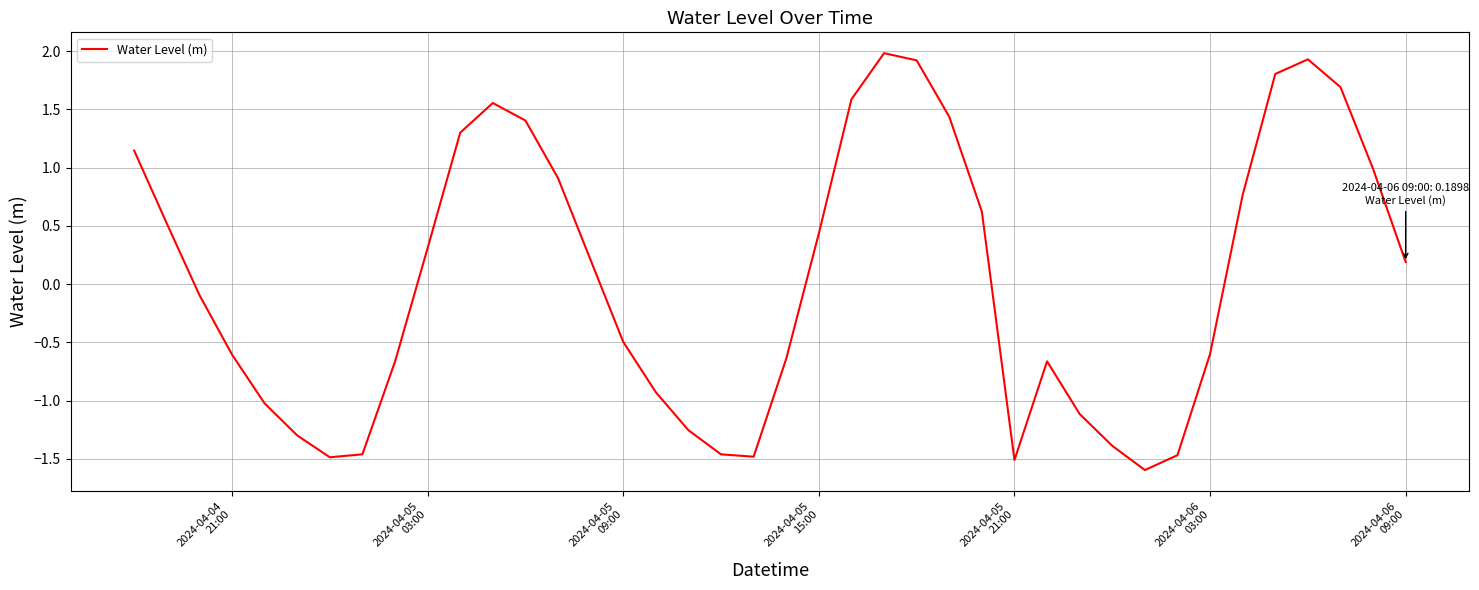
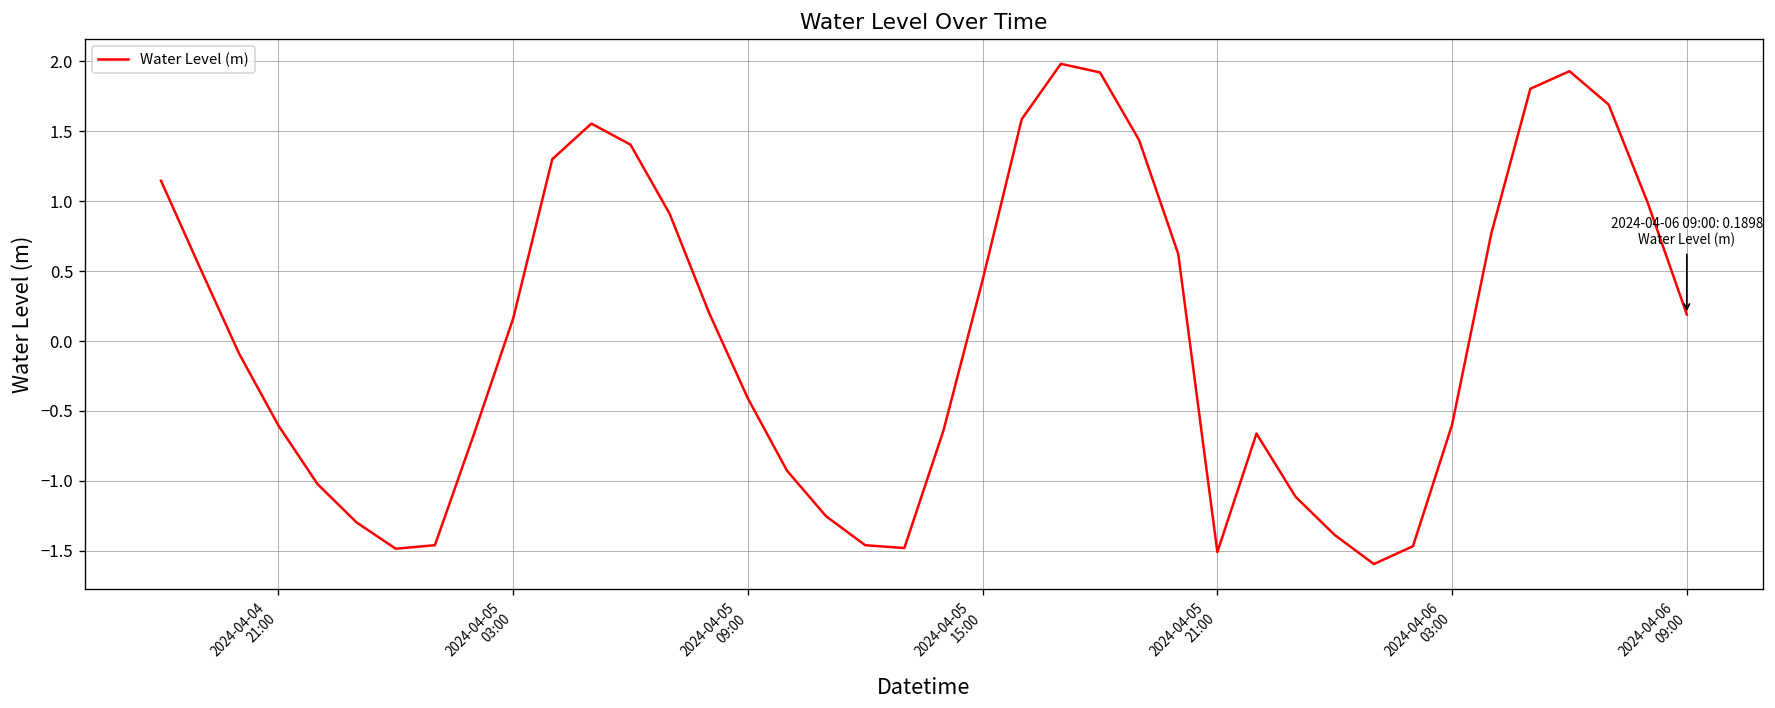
  {
    "2024-04-04 21:00": -0.60,
-   "2024-04-05 03:00": 0.31,
-   "2024-04-05 09:00": -0.49,
+   "2024-04-05 03:00": 0.16,
+   "2024-04-05 09:00": -0.41,
    "2024-04-05 15:00": 0.44,
    "2024-04-05 21:00": -1.51,
    "2024-04-06 03:00": -0.60
  }
